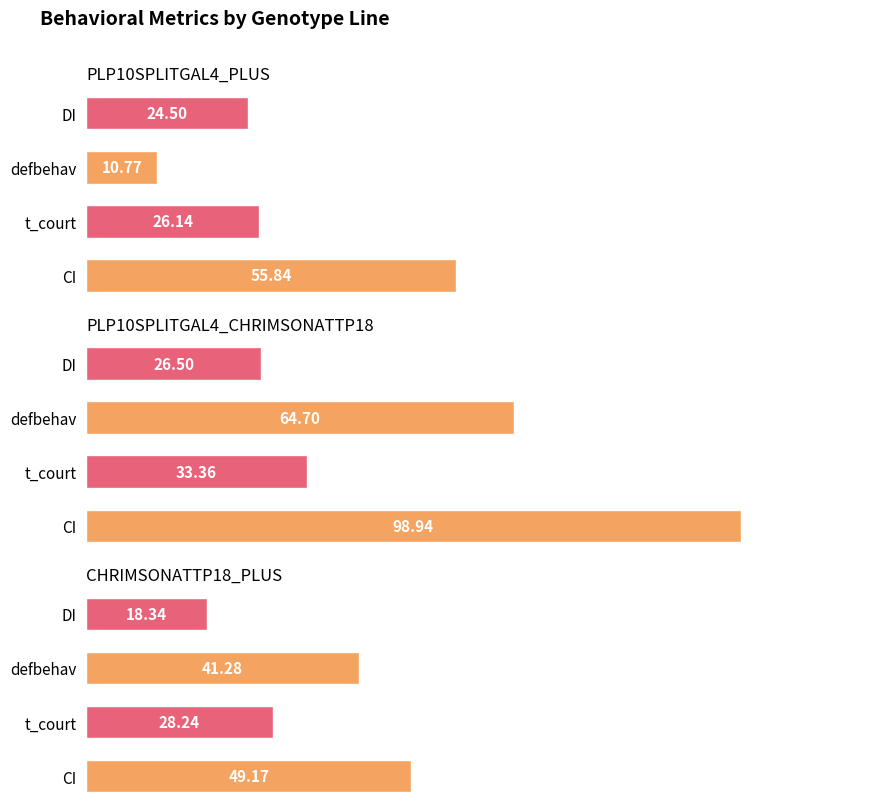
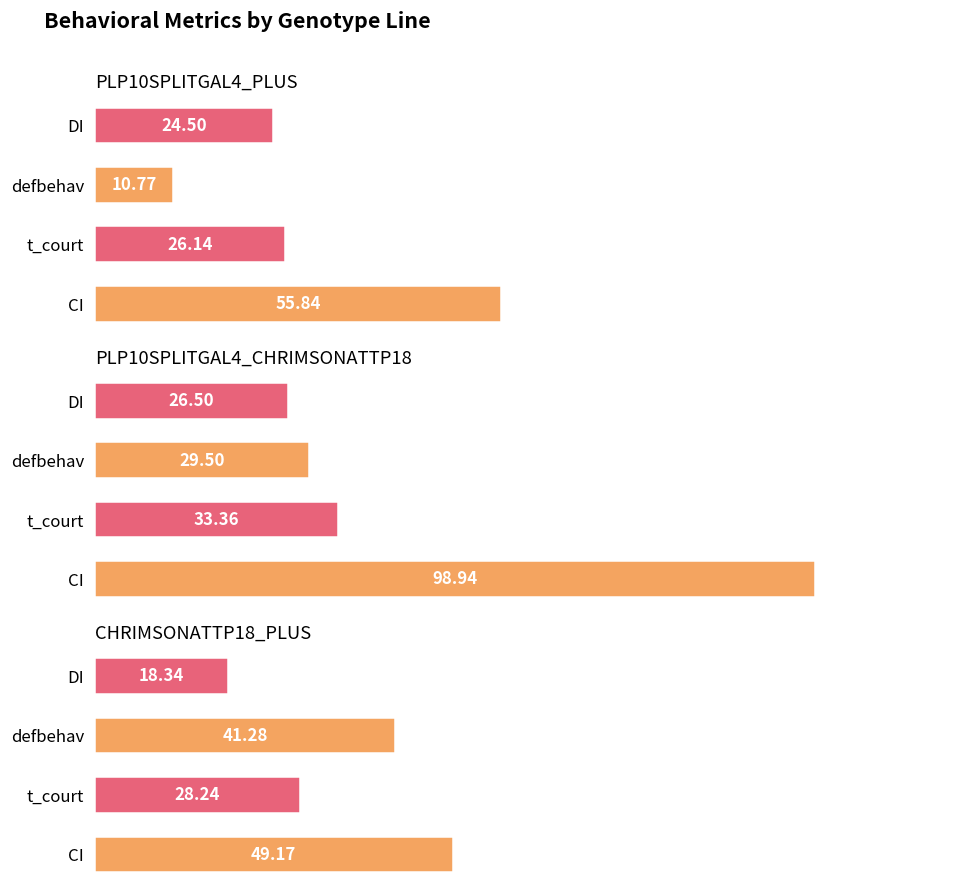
  {
    "PLP10SPLITGAL4_PLUS": {
      "DI": 24.50,
      "defbehav": 10.77,
      "t_court": 26.14,
      "CI": 55.84
    },
    "PLP10SPLITGAL4_CHRIMSONATTP18": {
      "DI": 26.50,
-     "defbehav": 64.70,
+     "defbehav": 29.50,
      "t_court": 33.36,
      "CI": 98.94
    },
    "CHRIMSONATTP18_PLUS": {
      "DI": 18.34,
      "defbehav": 41.28,
      "t_court": 28.24,
      "CI": 49.17
    }
  }
